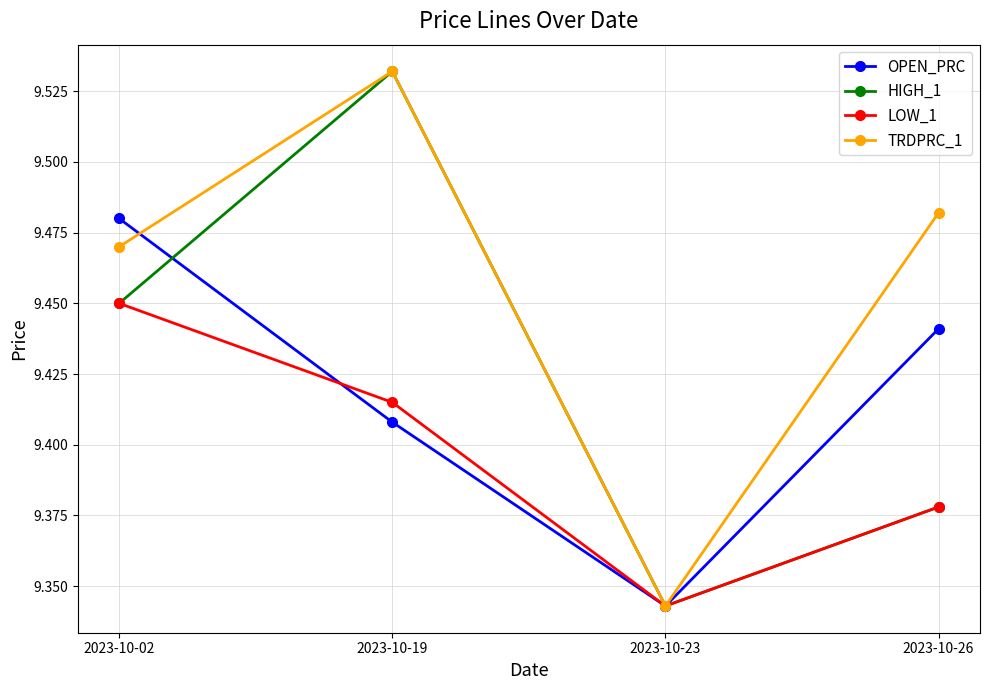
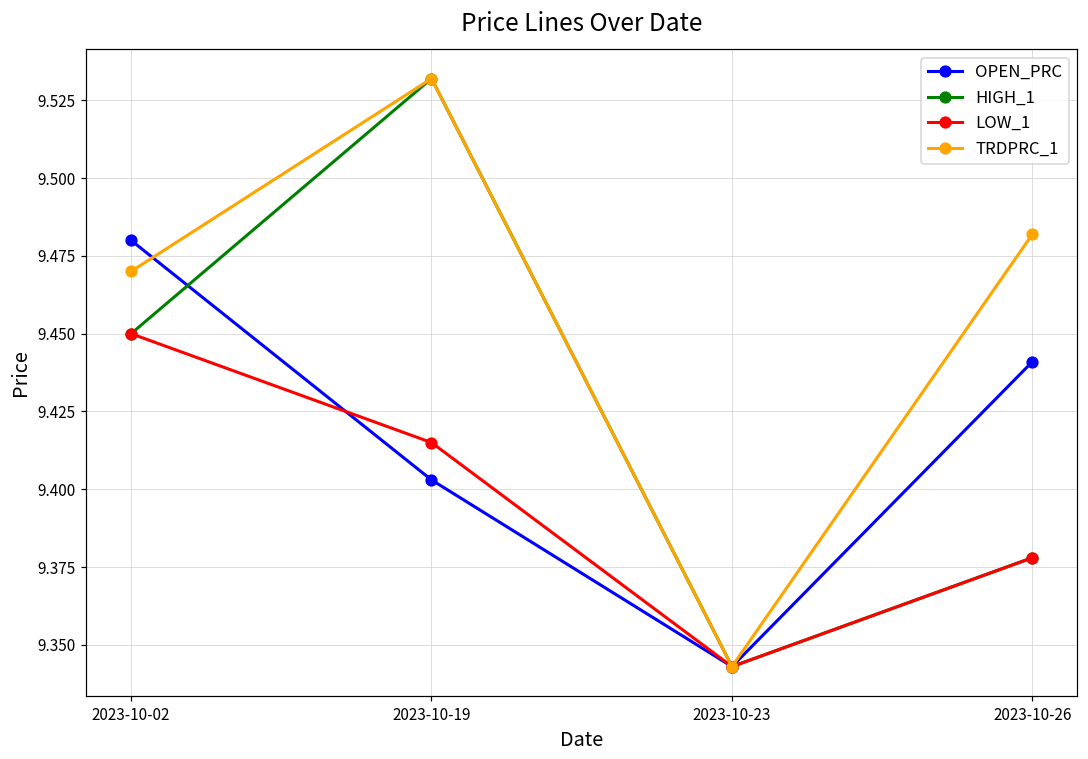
  {
    "OPEN_PRC": {
      "2023-10-02": 9.480,
-     "2023-10-19": 9.408,
+     "2023-10-19": 9.403,
      "2023-10-26": 9.441
    },
    "LOW_1": {
      "2023-10-19": 9.415
    },
    "TRDPRC_1": {
      "2023-10-02": 9.470,
      "2023-10-26": 9.482
    }
  }
